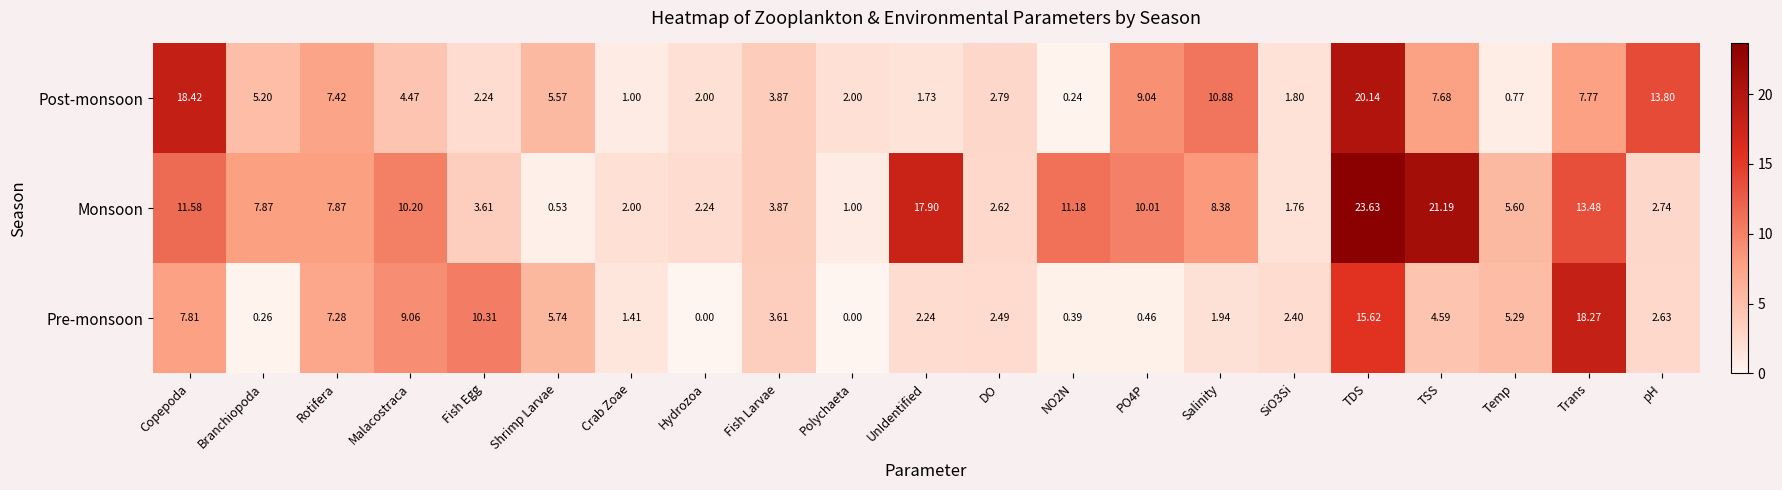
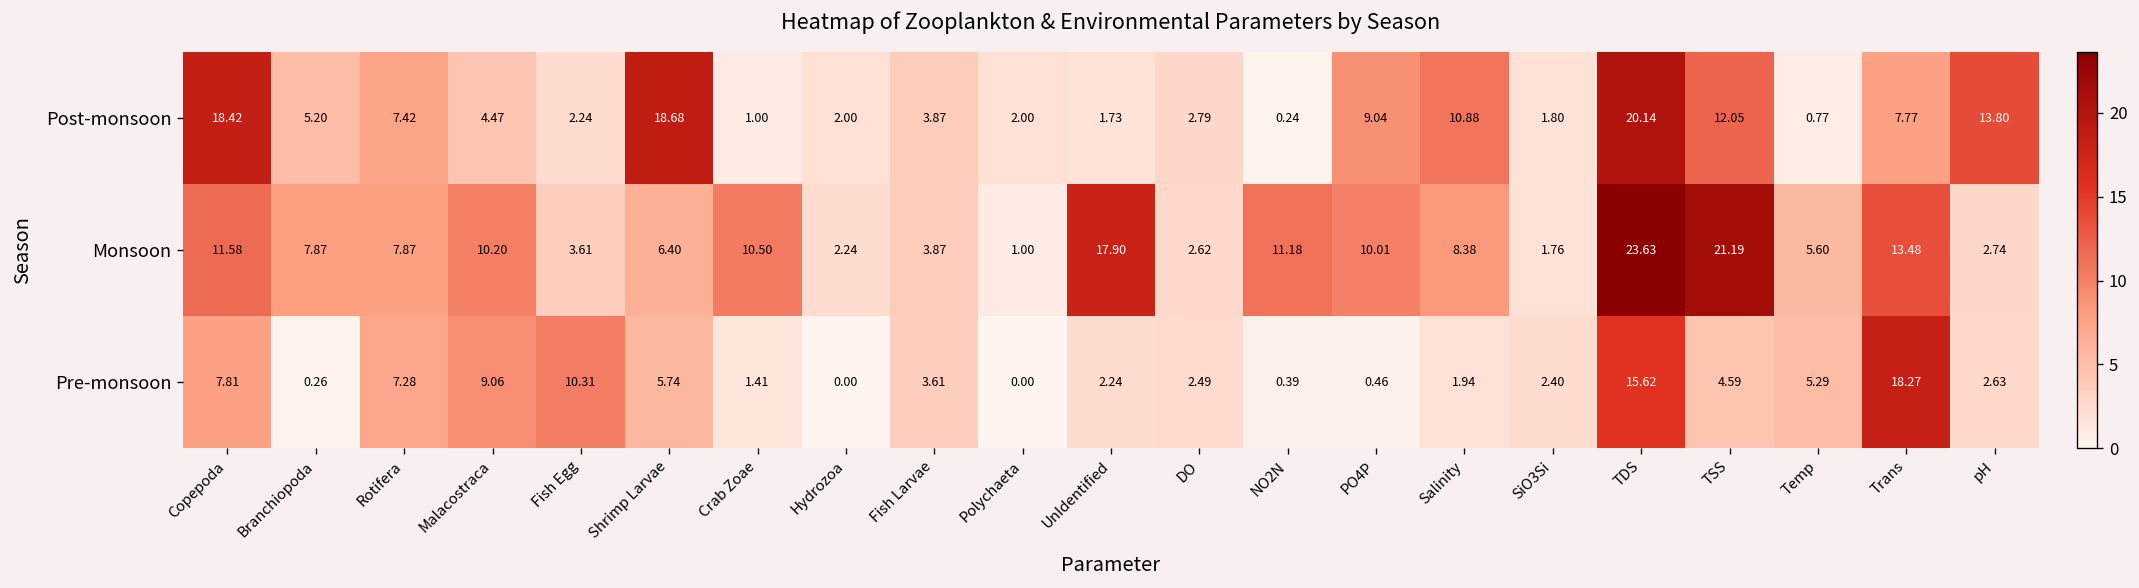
  {
    "Post-monsoon": {
      "Copepoda": 18.42,
      "Branchiopoda": 5.20,
      "Rotifera": 7.42,
      "Malacostraca": 4.47,
      "Fish Egg": 2.24,
-     "Shrimp Larvae": 5.57,
+     "Shrimp Larvae": 18.68,
      "Crab Zoae": 1.00,
      "Hydrozoa": 2.00,
      "Fish Larvae": 3.87,
      "Polychaeta": 2.00,
      "UnIdentified": 1.73,
      "DO": 2.79,
      "NO2N": 0.24,
      "PO4P": 9.04,
      "Salinity": 10.88,
      "SiO3Si": 1.80,
      "TDS": 20.14,
-     "TSS": 7.68,
+     "TSS": 12.05,
      "Temp": 0.77,
      "Trans": 7.77,
      "pH": 13.80
    },
    "Monsoon": {
      "Copepoda": 11.58,
      "Branchiopoda": 7.87,
      "Rotifera": 7.87,
      "Malacostraca": 10.20,
      "Fish Egg": 3.61,
-     "Shrimp Larvae": 0.53,
-     "Crab Zoae": 2.00,
+     "Shrimp Larvae": 6.40,
+     "Crab Zoae": 10.50,
      "Hydrozoa": 2.24,
      "Fish Larvae": 3.87,
      "Polychaeta": 1.00,
      "UnIdentified": 17.90,
      "DO": 2.62,
      "NO2N": 11.18,
      "PO4P": 10.01,
      "Salinity": 8.38,
      "SiO3Si": 1.76,
      "TDS": 23.63,
      "TSS": 21.19,
      "Temp": 5.60,
      "Trans": 13.48,
      "pH": 2.74
    },
    "Pre-monsoon": {
      "Copepoda": 7.81,
      "Branchiopoda": 0.26,
      "Rotifera": 7.28,
      "Malacostraca": 9.06,
      "Fish Egg": 10.31,
      "Shrimp Larvae": 5.74,
      "Crab Zoae": 1.41,
      "Hydrozoa": 0.00,
      "Fish Larvae": 3.61,
      "Polychaeta": 0.00,
      "UnIdentified": 2.24,
      "DO": 2.49,
      "NO2N": 0.39,
      "PO4P": 0.46,
      "Salinity": 1.94,
      "SiO3Si": 2.40,
      "TDS": 15.62,
      "TSS": 4.59,
      "Temp": 5.29,
      "Trans": 18.27,
      "pH": 2.63
    }
  }
